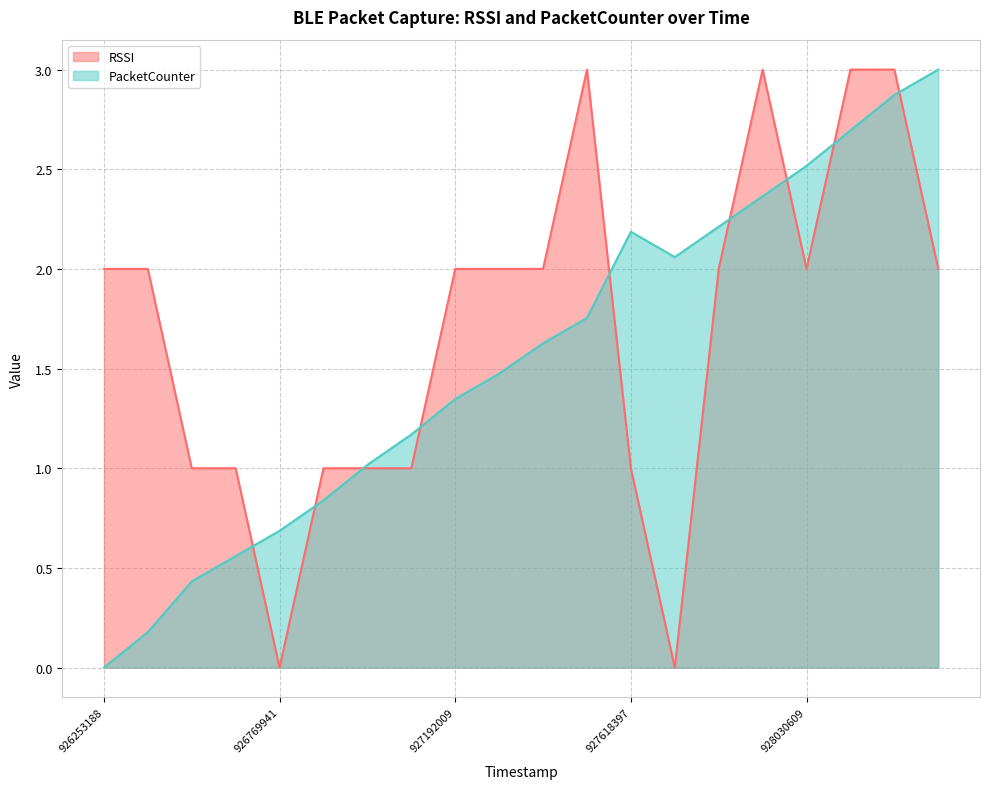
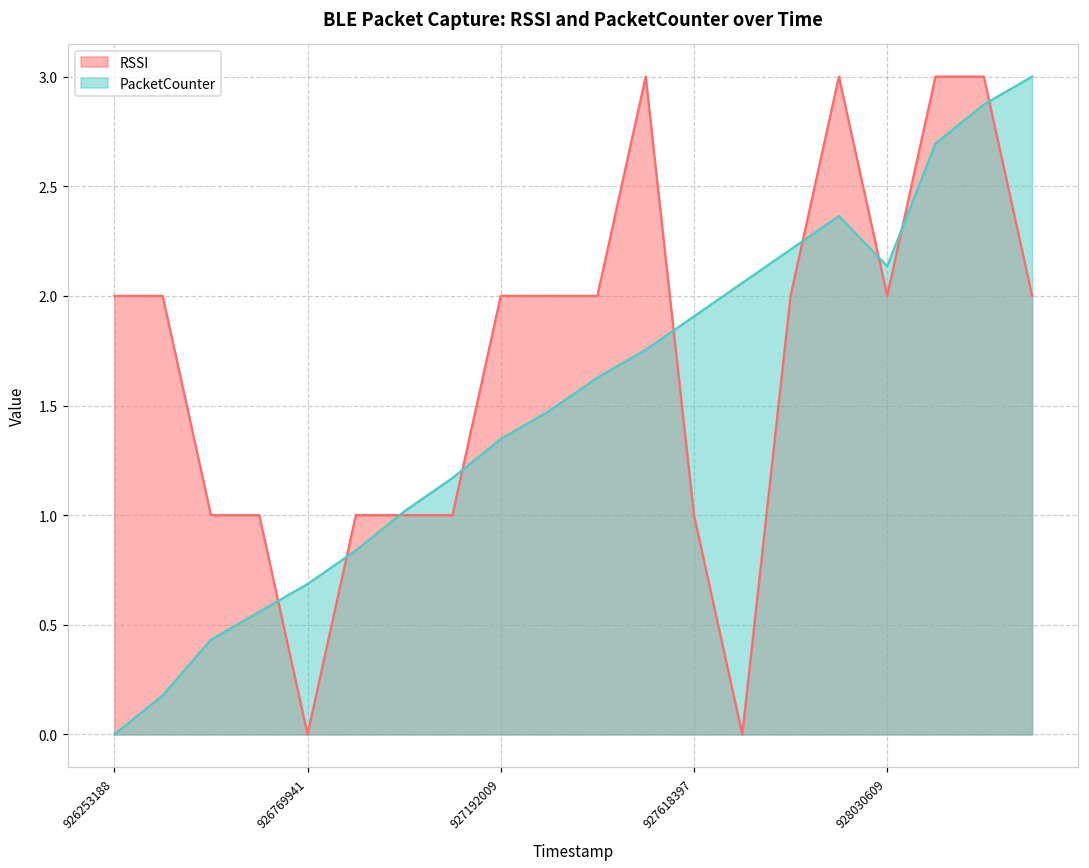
  {
    "RSSI": {
      "926253188": 2.00,
      "926769941": 0.00,
      "927192009": 2.00,
      "927618397": 1.00,
      "928030609": 2.00
    },
    "PacketCounter": {
      "926253188": 0.00,
      "926769941": 0.69,
      "927192009": 1.35,
-     "927618397": 2.19,
-     "928030609": 2.52
+     "927618397": 1.91,
+     "928030609": 2.14
    }
  }
